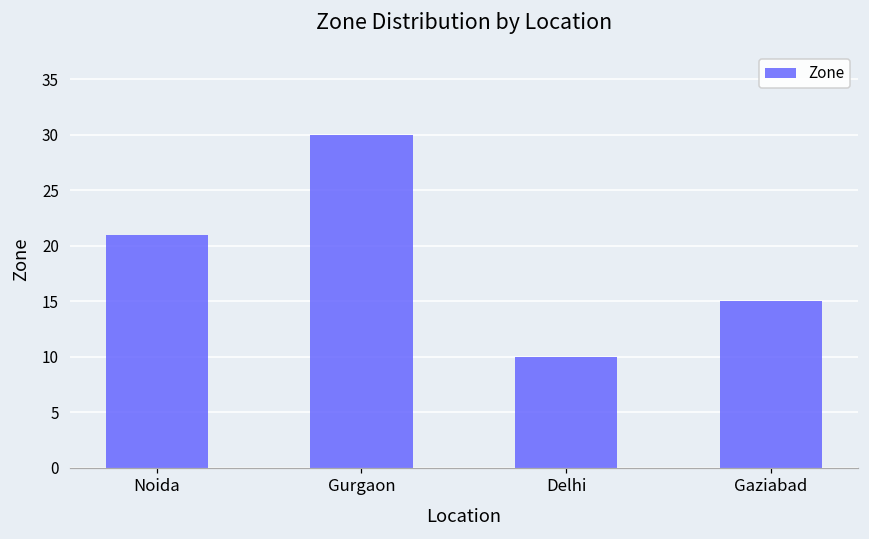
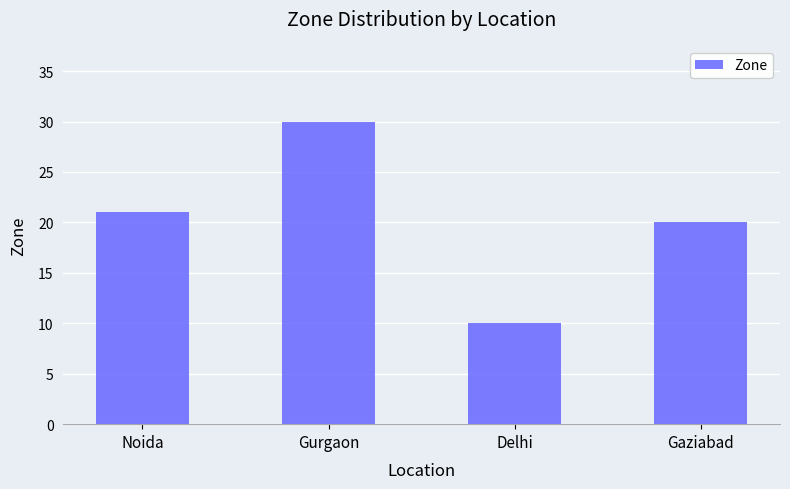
  {
    "Noida": 21,
    "Gurgaon": 30,
    "Delhi": 10,
-   "Gaziabad": 15
+   "Gaziabad": 20
  }
